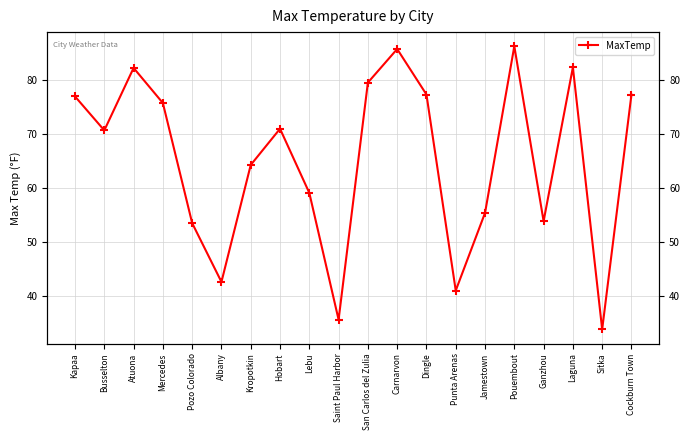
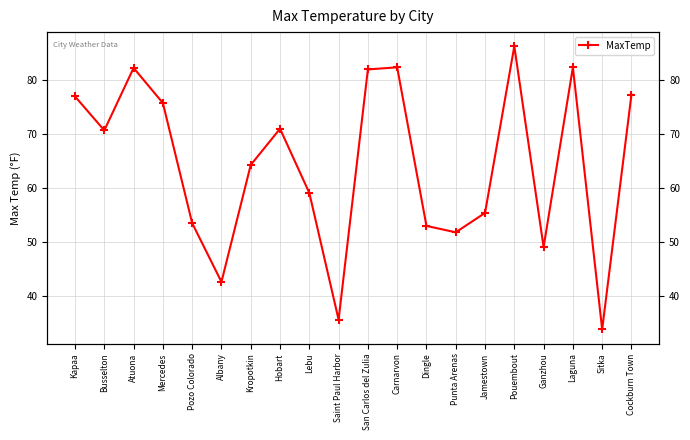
  {
    "Kapaa": 77,
    "Busselton": 71,
    "Atuona": 82,
    "Mercedes": 76,
    "Pozo Colorado": 54,
    "Albany": 43,
    "Kropotkin": 64,
    "Hobart": 71,
    "Lebu": 59,
    "Saint Paul Harbor": 36,
-   "San Carlos del Zulia": 80,
-   "Carnarvon": 86,
-   "Dingle": 77,
-   "Punta Arenas": 41,
+   "San Carlos del Zulia": 82,
+   "Carnarvon": 82,
+   "Dingle": 53,
+   "Punta Arenas": 52,
    "Jamestown": 55,
    "Pouembout": 86,
-   "Ganzhou": 54,
+   "Ganzhou": 49,
    "Laguna": 82,
    "Sitka": 34,
    "Cockburn Town": 77
  }
